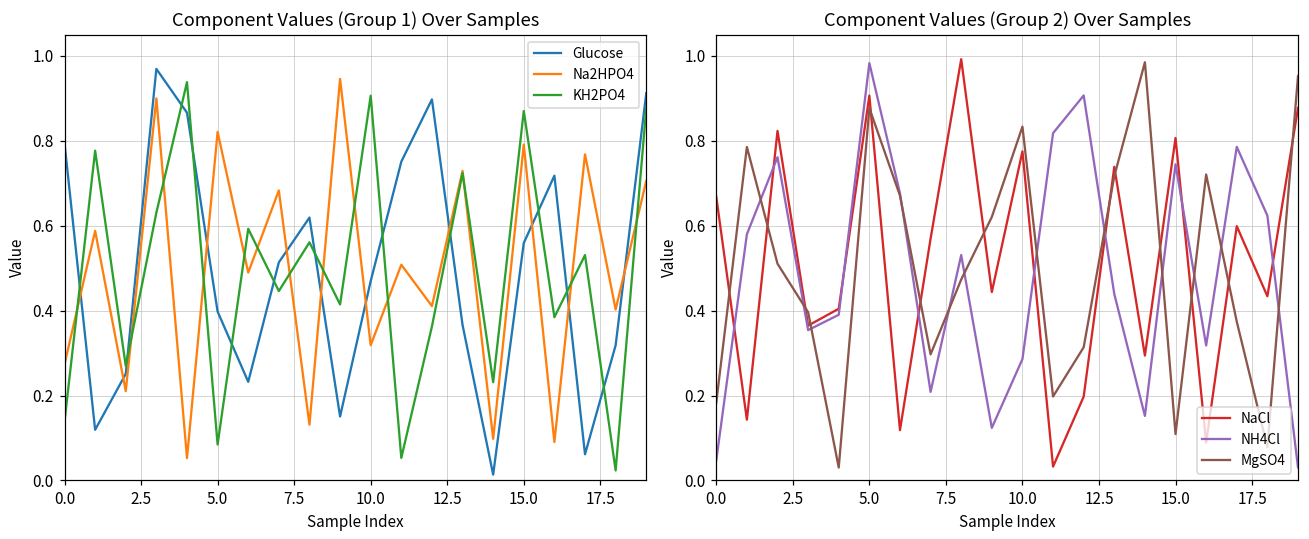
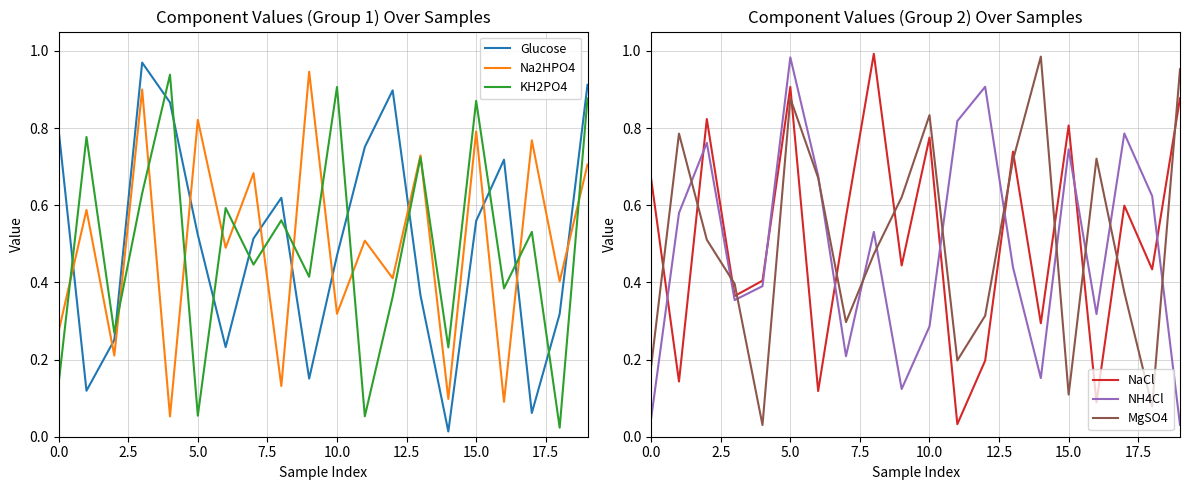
  {
    "Component Values (Group 1) Over Samples": {
      "Glucose": {
        "0.0": 0.79,
-       "5.0": 0.40,
+       "5.0": 0.52,
        "10.0": 0.47,
        "15.0": 0.56
      },
      "Na2HPO4": {
        "0.0": 0.27,
        "5.0": 0.82,
        "10.0": 0.32,
        "15.0": 0.79
      },
      "KH2PO4": {
        "0.0": 0.14,
-       "5.0": 0.08,
+       "5.0": 0.05,
        "10.0": 0.91,
        "15.0": 0.87
      }
    },
    "Component Values (Group 2) Over Samples": {
      "NaCl": {
        "0.0": 0.67,
        "5.0": 0.91,
        "10.0": 0.78,
        "15.0": 0.81
      },
      "NH4Cl": {
        "0.0": 0.05,
        "5.0": 0.98,
        "10.0": 0.29,
        "15.0": 0.74
      },
      "MgSO4": {
        "0.0": 0.18,
        "5.0": 0.88,
        "10.0": 0.83,
        "15.0": 0.11
      }
    }
  }
